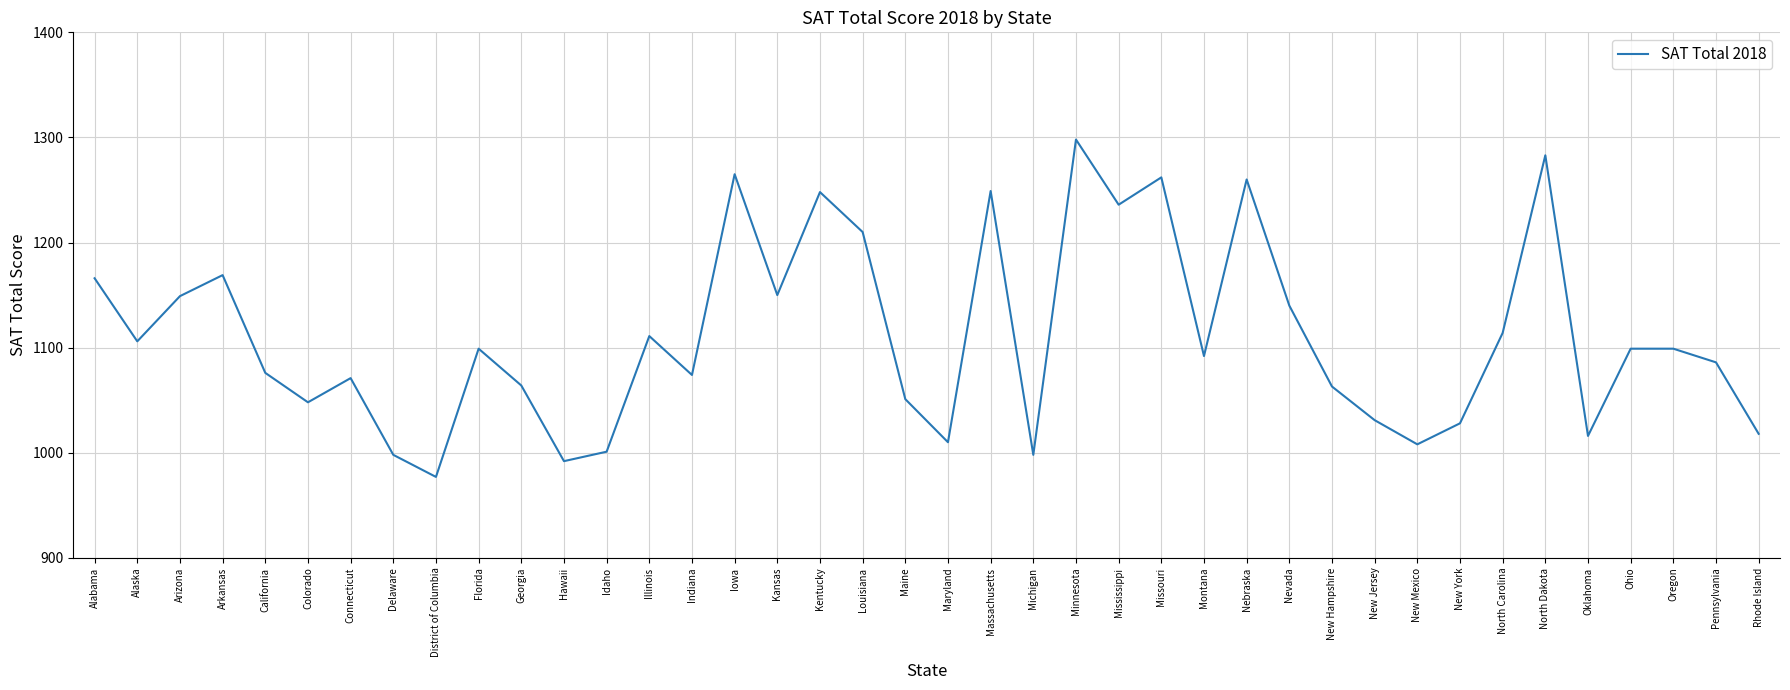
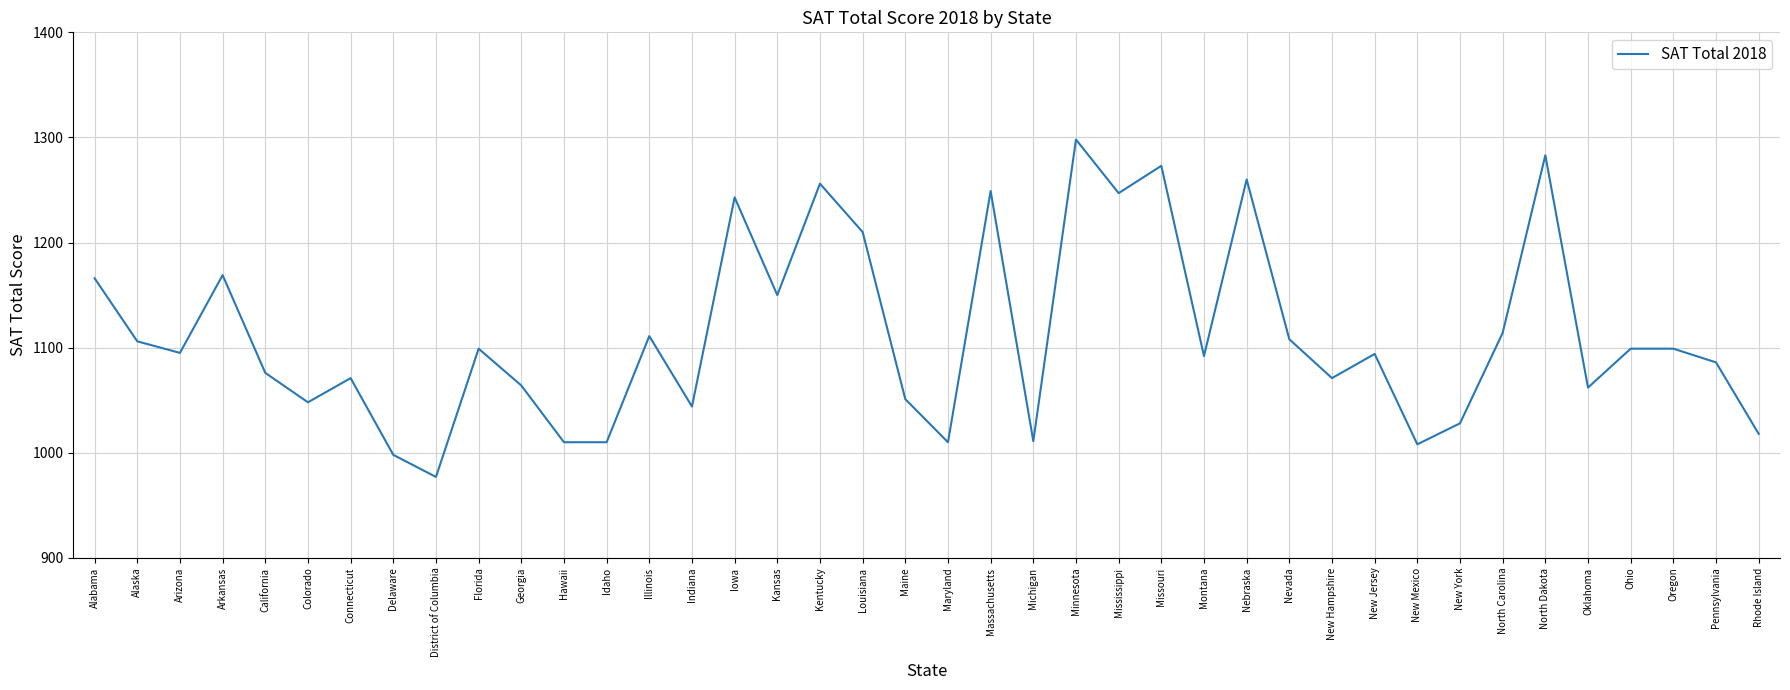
  {
    "Alabama": 1166,
    "Alaska": 1106,
-   "Arizona": 1149,
+   "Arizona": 1095,
    "Arkansas": 1169,
    "California": 1076,
    "Colorado": 1048,
    "Connecticut": 1071,
    "Delaware": 998,
    "District of Columbia": 977,
    "Florida": 1099,
    "Georgia": 1064,
-   "Hawaii": 992,
-   "Idaho": 1001,
+   "Hawaii": 1010,
+   "Idaho": 1010,
    "Illinois": 1111,
-   "Indiana": 1074,
-   "Iowa": 1265,
+   "Indiana": 1044,
+   "Iowa": 1243,
    "Kansas": 1150,
-   "Kentucky": 1248,
+   "Kentucky": 1256,
    "Louisiana": 1210,
    "Maine": 1051,
    "Maryland": 1010,
    "Massachusetts": 1249,
-   "Michigan": 998,
+   "Michigan": 1011,
    "Minnesota": 1298,
-   "Mississippi": 1236,
-   "Missouri": 1262,
+   "Mississippi": 1247,
+   "Missouri": 1273,
    "Montana": 1092,
    "Nebraska": 1260,
-   "Nevada": 1140,
-   "New Hampshire": 1063,
-   "New Jersey": 1031,
+   "Nevada": 1108,
+   "New Hampshire": 1071,
+   "New Jersey": 1094,
    "New Mexico": 1008,
    "New York": 1028,
    "North Carolina": 1114,
    "North Dakota": 1283,
-   "Oklahoma": 1016,
+   "Oklahoma": 1062,
    "Ohio": 1099,
    "Oregon": 1099,
    "Pennsylvania": 1086,
    "Rhode Island": 1018
  }
